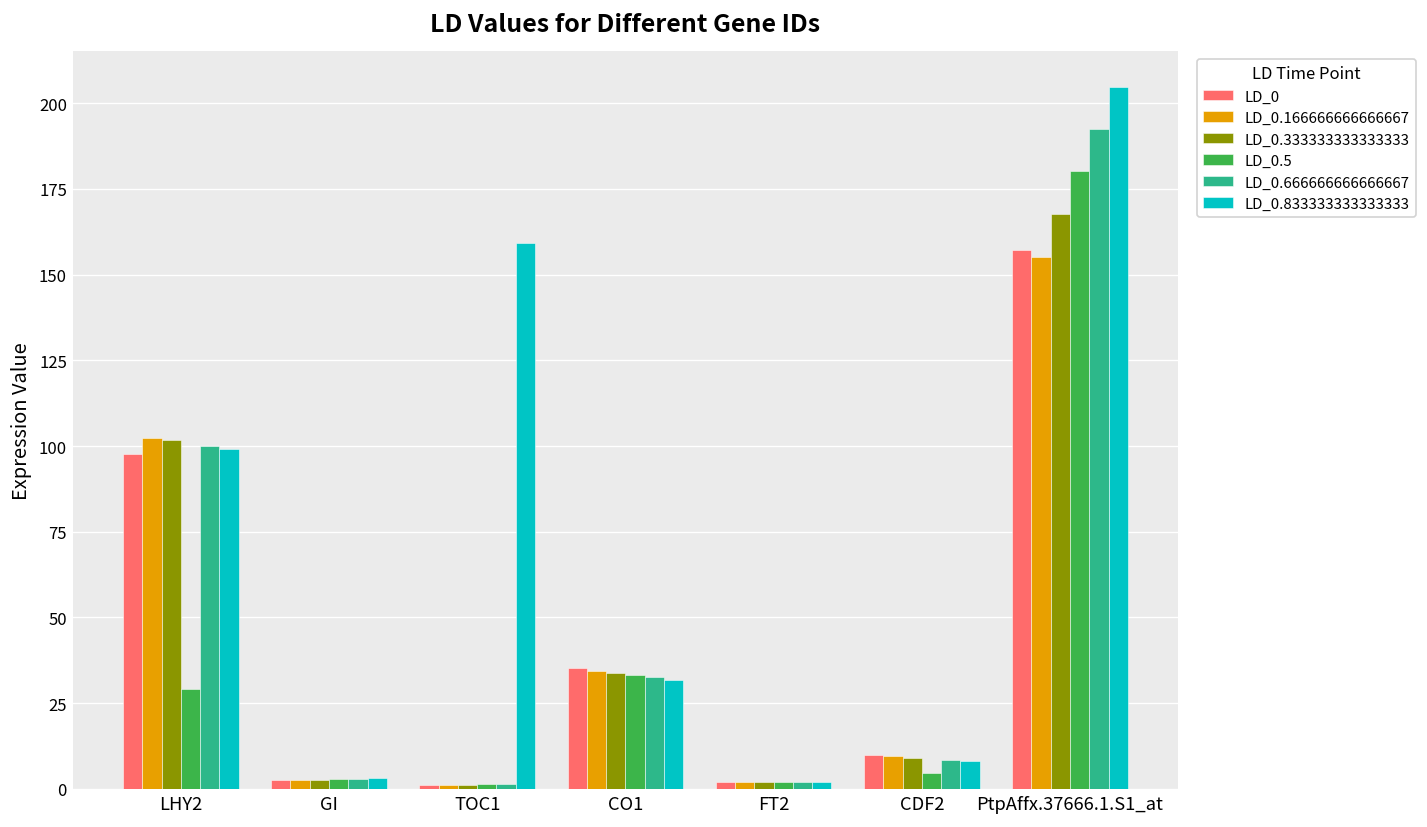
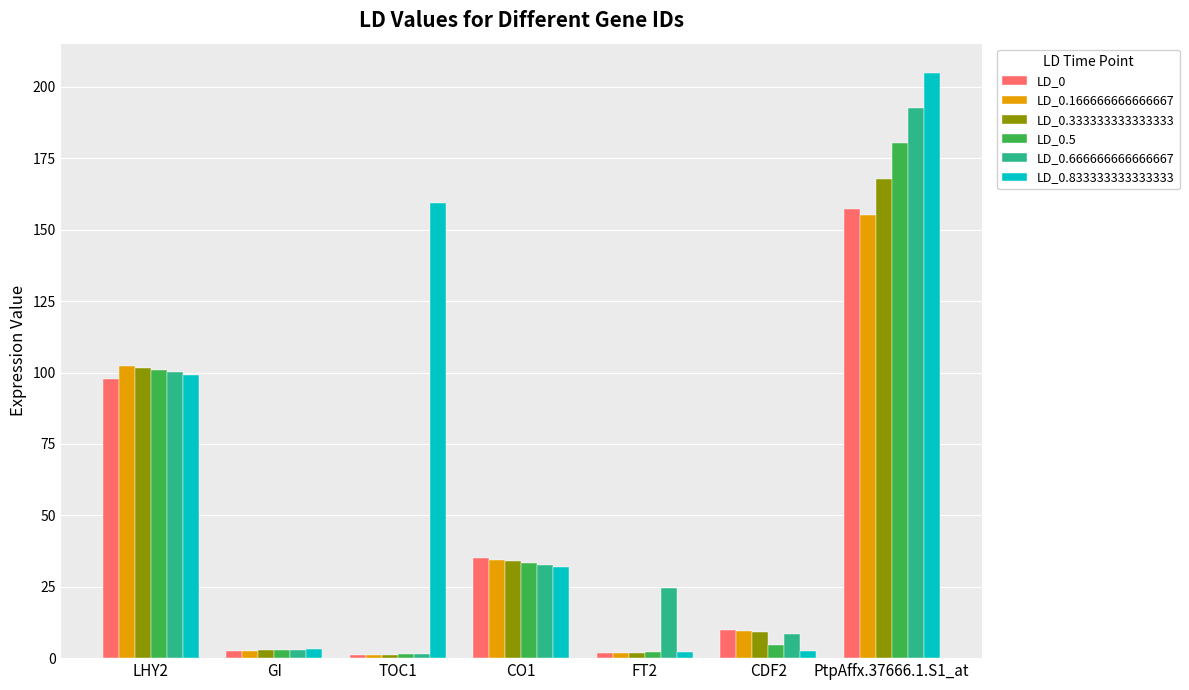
  {
    "LD_0": {
      "LHY2": 98,
      "GI": 2,
      "TOC1": 1,
      "CO1": 35,
      "FT2": 2,
      "CDF2": 10,
      "PtpAffx.37666.1.S1_at": 157
    },
    "LD_0.166666666666667": {
      "LHY2": 102,
      "GI": 3,
      "TOC1": 1,
      "CO1": 34,
      "FT2": 2,
      "CDF2": 9,
      "PtpAffx.37666.1.S1_at": 155
    },
    "LD_0.333333333333333": {
      "LHY2": 102,
      "GI": 3,
      "TOC1": 1,
      "CO1": 34,
      "FT2": 2,
      "CDF2": 9,
      "PtpAffx.37666.1.S1_at": 168
    },
    "LD_0.5": {
-     "LHY2": 29,
+     "LHY2": 101,
      "GI": 3,
      "TOC1": 1,
      "CO1": 33,
      "FT2": 2,
      "CDF2": 5,
      "PtpAffx.37666.1.S1_at": 180
    },
    "LD_0.666666666666667": {
      "LHY2": 100,
      "GI": 3,
      "TOC1": 1,
      "CO1": 33,
-     "FT2": 2,
+     "FT2": 25,
      "CDF2": 9,
      "PtpAffx.37666.1.S1_at": 193
    },
    "LD_0.833333333333333": {
      "LHY2": 99,
      "GI": 3,
      "TOC1": 159,
      "CO1": 32,
      "FT2": 2,
-     "CDF2": 8,
+     "CDF2": 3,
      "PtpAffx.37666.1.S1_at": 205
    }
  }
